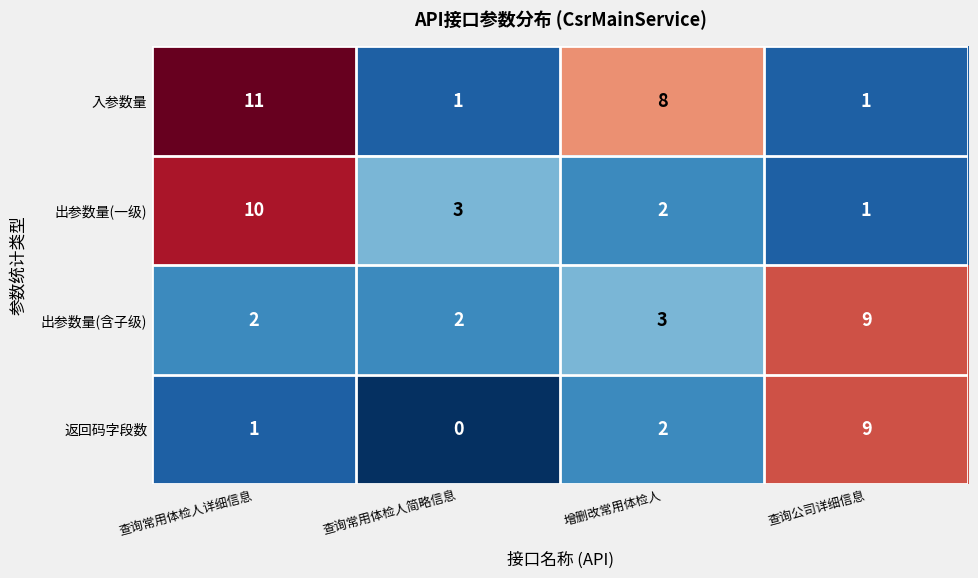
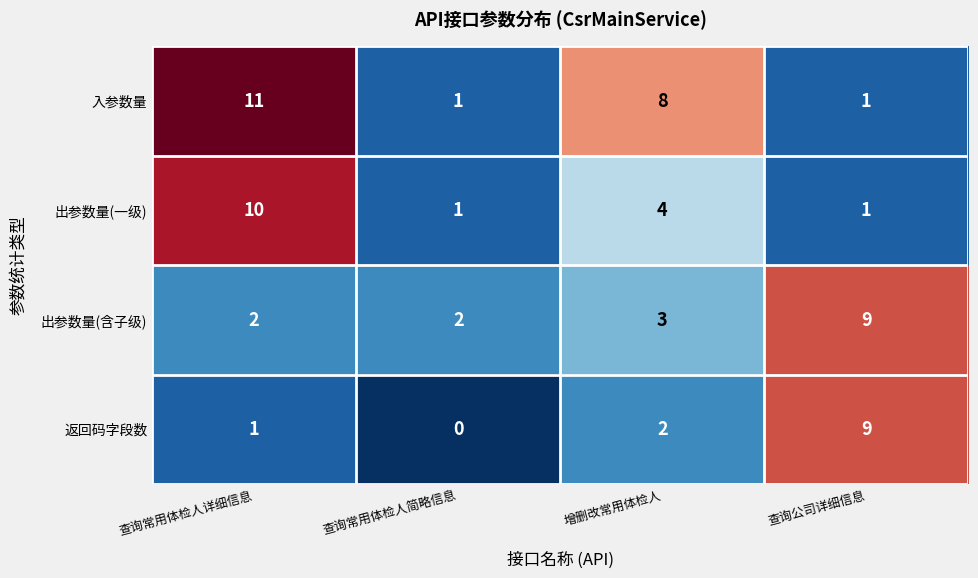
  {
    "入参数量": {
      "查询常用体检人详细信息": 11,
      "查询常用体检人简略信息": 1,
      "增删改常用体检人": 8,
      "查询公司详细信息": 1
    },
    "出参数量(一级)": {
      "查询常用体检人详细信息": 10,
-     "查询常用体检人简略信息": 3,
-     "增删改常用体检人": 2,
+     "查询常用体检人简略信息": 1,
+     "增删改常用体检人": 4,
      "查询公司详细信息": 1
    },
    "出参数量(含子级)": {
      "查询常用体检人详细信息": 2,
      "查询常用体检人简略信息": 2,
      "增删改常用体检人": 3,
      "查询公司详细信息": 9
    },
    "返回码字段数": {
      "查询常用体检人详细信息": 1,
      "查询常用体检人简略信息": 0,
      "增删改常用体检人": 2,
      "查询公司详细信息": 9
    }
  }
